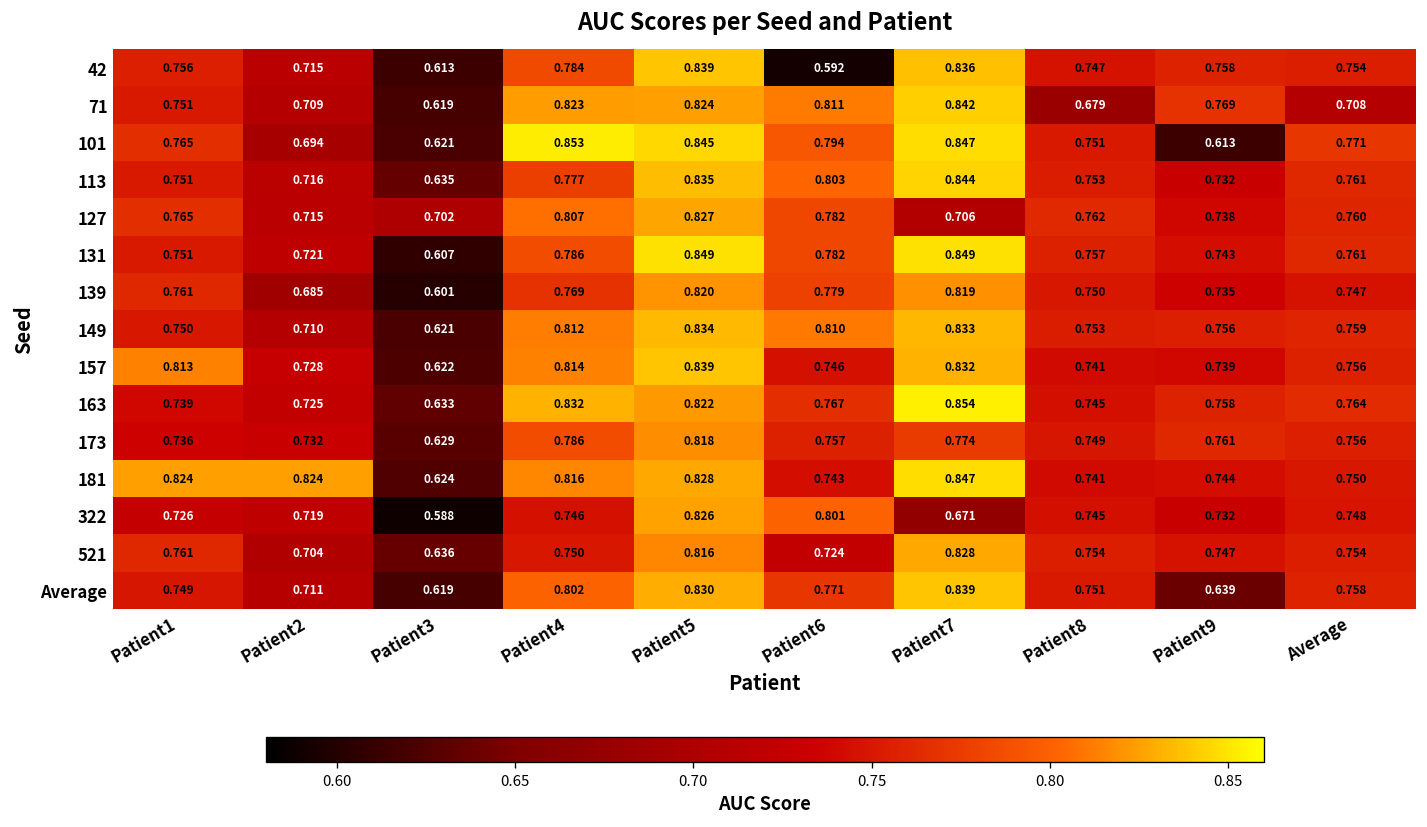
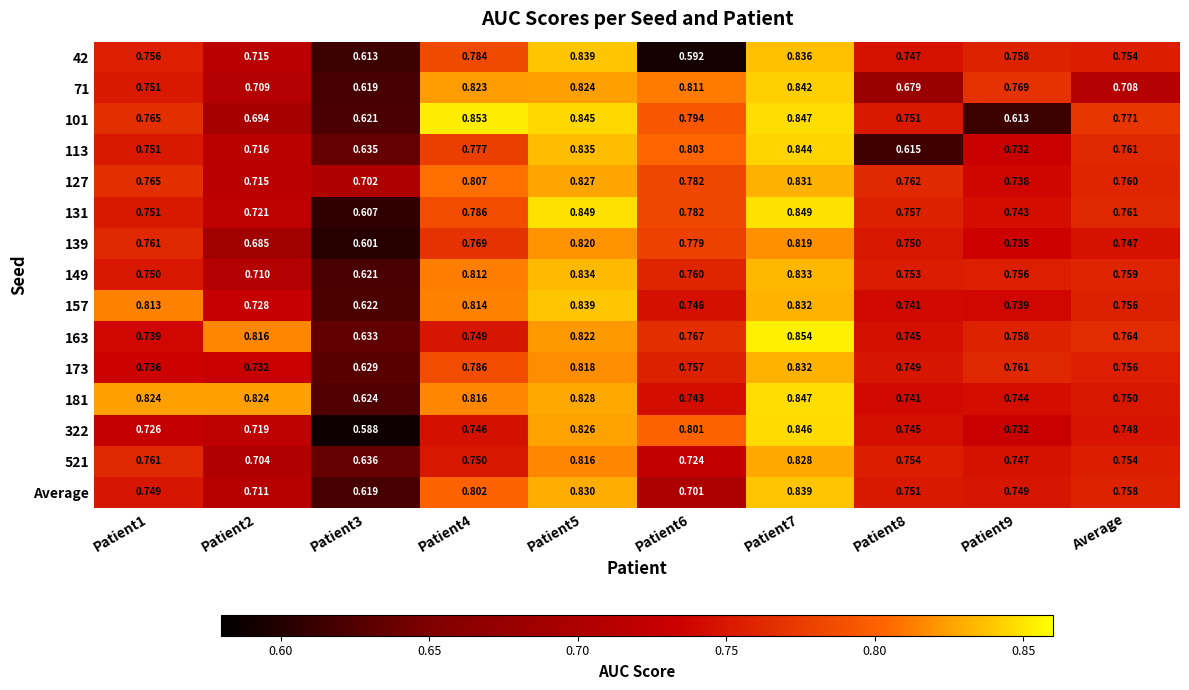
  {
    "42": {
      "Patient1": 0.756,
      "Patient2": 0.715,
      "Patient3": 0.613,
      "Patient4": 0.784,
      "Patient5": 0.839,
      "Patient6": 0.592,
      "Patient7": 0.836,
      "Patient8": 0.747,
      "Patient9": 0.758,
      "Average": 0.754
    },
    "71": {
      "Patient1": 0.751,
      "Patient2": 0.709,
      "Patient3": 0.619,
      "Patient4": 0.823,
      "Patient5": 0.824,
      "Patient6": 0.811,
      "Patient7": 0.842,
      "Patient8": 0.679,
      "Patient9": 0.769,
      "Average": 0.708
    },
    "101": {
      "Patient1": 0.765,
      "Patient2": 0.694,
      "Patient3": 0.621,
      "Patient4": 0.853,
      "Patient5": 0.845,
      "Patient6": 0.794,
      "Patient7": 0.847,
      "Patient8": 0.751,
      "Patient9": 0.613,
      "Average": 0.771
    },
    "113": {
      "Patient1": 0.751,
      "Patient2": 0.716,
      "Patient3": 0.635,
      "Patient4": 0.777,
      "Patient5": 0.835,
      "Patient6": 0.803,
      "Patient7": 0.844,
-     "Patient8": 0.753,
+     "Patient8": 0.615,
      "Patient9": 0.732,
      "Average": 0.761
    },
    "127": {
      "Patient1": 0.765,
      "Patient2": 0.715,
      "Patient3": 0.702,
      "Patient4": 0.807,
      "Patient5": 0.827,
      "Patient6": 0.782,
-     "Patient7": 0.706,
+     "Patient7": 0.831,
      "Patient8": 0.762,
      "Patient9": 0.738,
      "Average": 0.760
    },
    "131": {
      "Patient1": 0.751,
      "Patient2": 0.721,
      "Patient3": 0.607,
      "Patient4": 0.786,
      "Patient5": 0.849,
      "Patient6": 0.782,
      "Patient7": 0.849,
      "Patient8": 0.757,
      "Patient9": 0.743,
      "Average": 0.761
    },
    "139": {
      "Patient1": 0.761,
      "Patient2": 0.685,
      "Patient3": 0.601,
      "Patient4": 0.769,
      "Patient5": 0.820,
      "Patient6": 0.779,
      "Patient7": 0.819,
      "Patient8": 0.750,
      "Patient9": 0.735,
      "Average": 0.747
    },
    "149": {
      "Patient1": 0.750,
      "Patient2": 0.710,
      "Patient3": 0.621,
      "Patient4": 0.812,
      "Patient5": 0.834,
-     "Patient6": 0.810,
+     "Patient6": 0.760,
      "Patient7": 0.833,
      "Patient8": 0.753,
      "Patient9": 0.756,
      "Average": 0.759
    },
    "157": {
      "Patient1": 0.813,
      "Patient2": 0.728,
      "Patient3": 0.622,
      "Patient4": 0.814,
      "Patient5": 0.839,
      "Patient6": 0.746,
      "Patient7": 0.832,
      "Patient8": 0.741,
      "Patient9": 0.739,
      "Average": 0.756
    },
    "163": {
      "Patient1": 0.739,
-     "Patient2": 0.725,
+     "Patient2": 0.816,
      "Patient3": 0.633,
-     "Patient4": 0.832,
+     "Patient4": 0.749,
      "Patient5": 0.822,
      "Patient6": 0.767,
      "Patient7": 0.854,
      "Patient8": 0.745,
      "Patient9": 0.758,
      "Average": 0.764
    },
    "173": {
      "Patient1": 0.736,
      "Patient2": 0.732,
      "Patient3": 0.629,
      "Patient4": 0.786,
      "Patient5": 0.818,
      "Patient6": 0.757,
-     "Patient7": 0.774,
+     "Patient7": 0.832,
      "Patient8": 0.749,
      "Patient9": 0.761,
      "Average": 0.756
    },
    "181": {
      "Patient1": 0.824,
      "Patient2": 0.824,
      "Patient3": 0.624,
      "Patient4": 0.816,
      "Patient5": 0.828,
      "Patient6": 0.743,
      "Patient7": 0.847,
      "Patient8": 0.741,
      "Patient9": 0.744,
      "Average": 0.750
    },
    "322": {
      "Patient1": 0.726,
      "Patient2": 0.719,
      "Patient3": 0.588,
      "Patient4": 0.746,
      "Patient5": 0.826,
      "Patient6": 0.801,
-     "Patient7": 0.671,
+     "Patient7": 0.846,
      "Patient8": 0.745,
      "Patient9": 0.732,
      "Average": 0.748
    },
    "521": {
      "Patient1": 0.761,
      "Patient2": 0.704,
      "Patient3": 0.636,
      "Patient4": 0.750,
      "Patient5": 0.816,
      "Patient6": 0.724,
      "Patient7": 0.828,
      "Patient8": 0.754,
      "Patient9": 0.747,
      "Average": 0.754
    },
    "Average": {
      "Patient1": 0.749,
      "Patient2": 0.711,
      "Patient3": 0.619,
      "Patient4": 0.802,
      "Patient5": 0.830,
-     "Patient6": 0.771,
+     "Patient6": 0.701,
      "Patient7": 0.839,
      "Patient8": 0.751,
-     "Patient9": 0.639,
+     "Patient9": 0.749,
      "Average": 0.758
    }
  }
